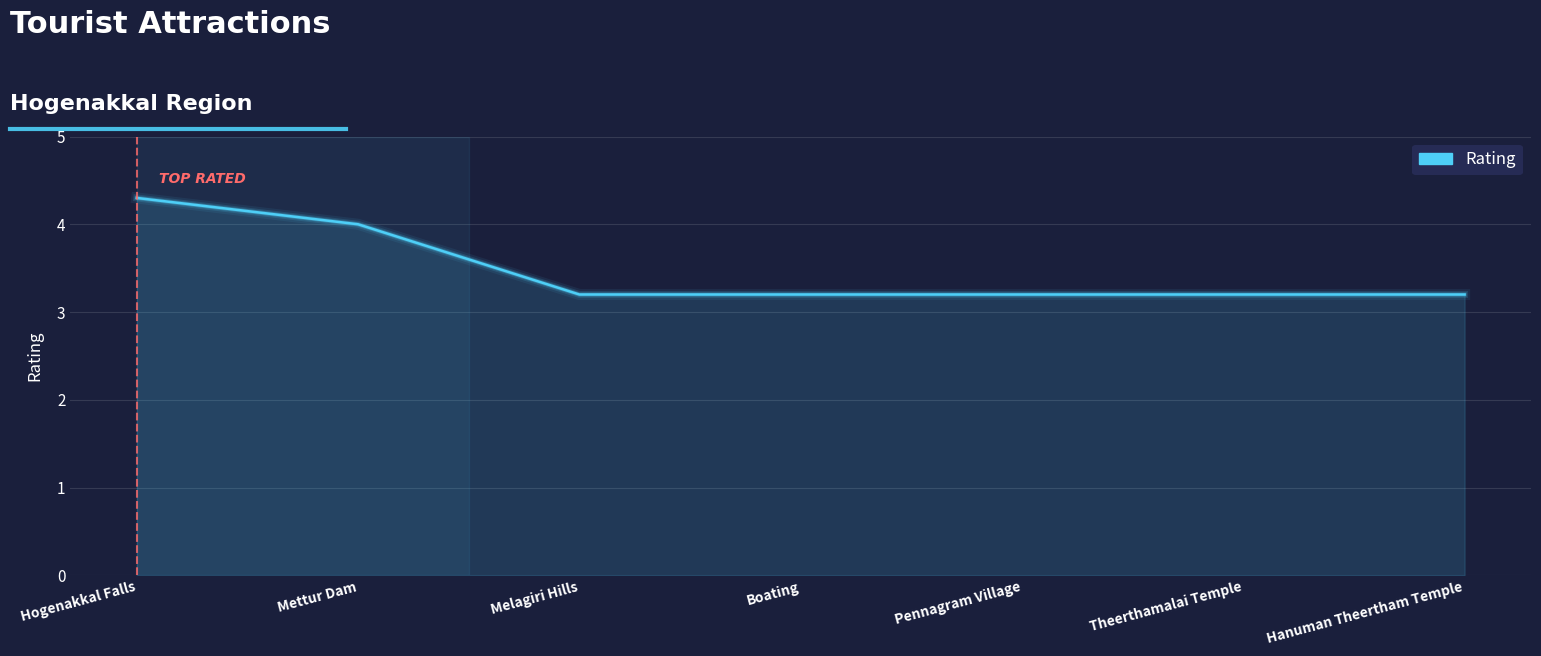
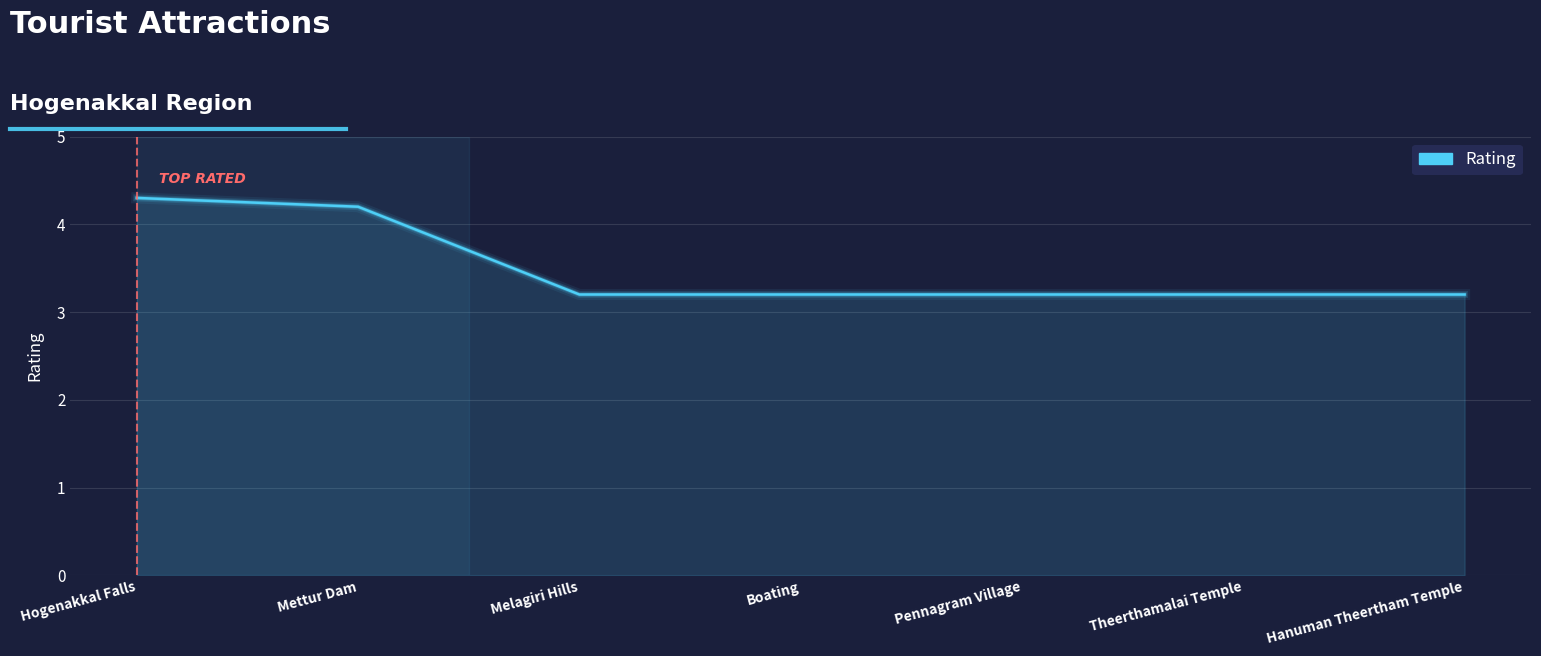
  {
    "Hogenakkal Falls": 4.3,
-   "Mettur Dam": 4.0,
+   "Mettur Dam": 4.2,
    "Melagiri Hills": 3.2,
    "Boating": 3.2,
    "Pennagram Village": 3.2,
    "Theerthamalai Temple": 3.2,
    "Hanuman Theertham Temple": 3.2
  }
